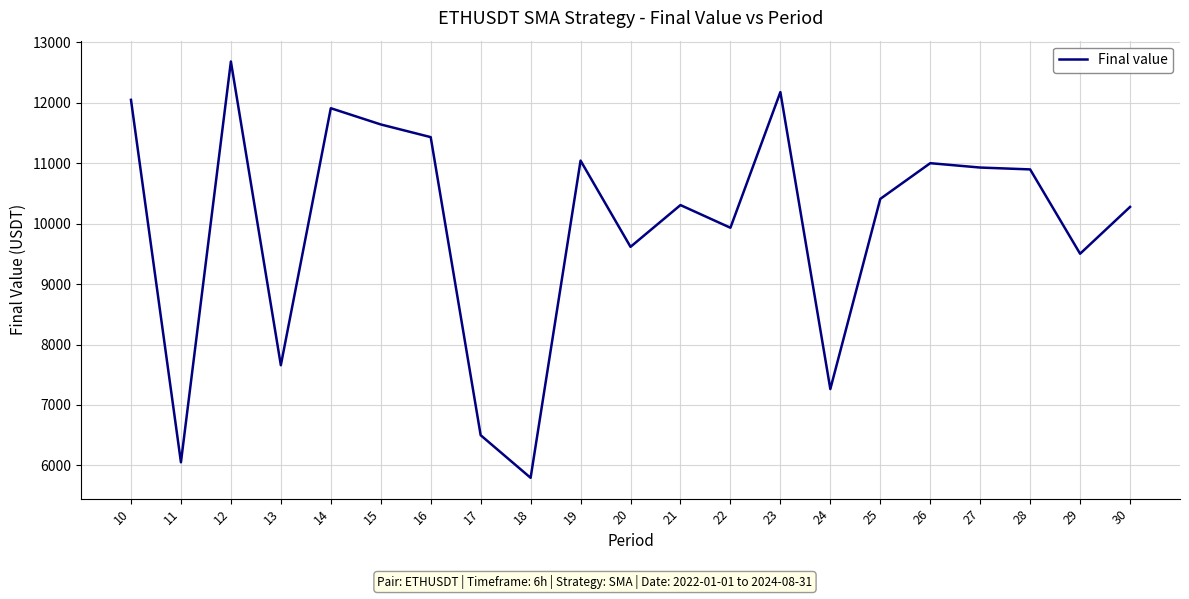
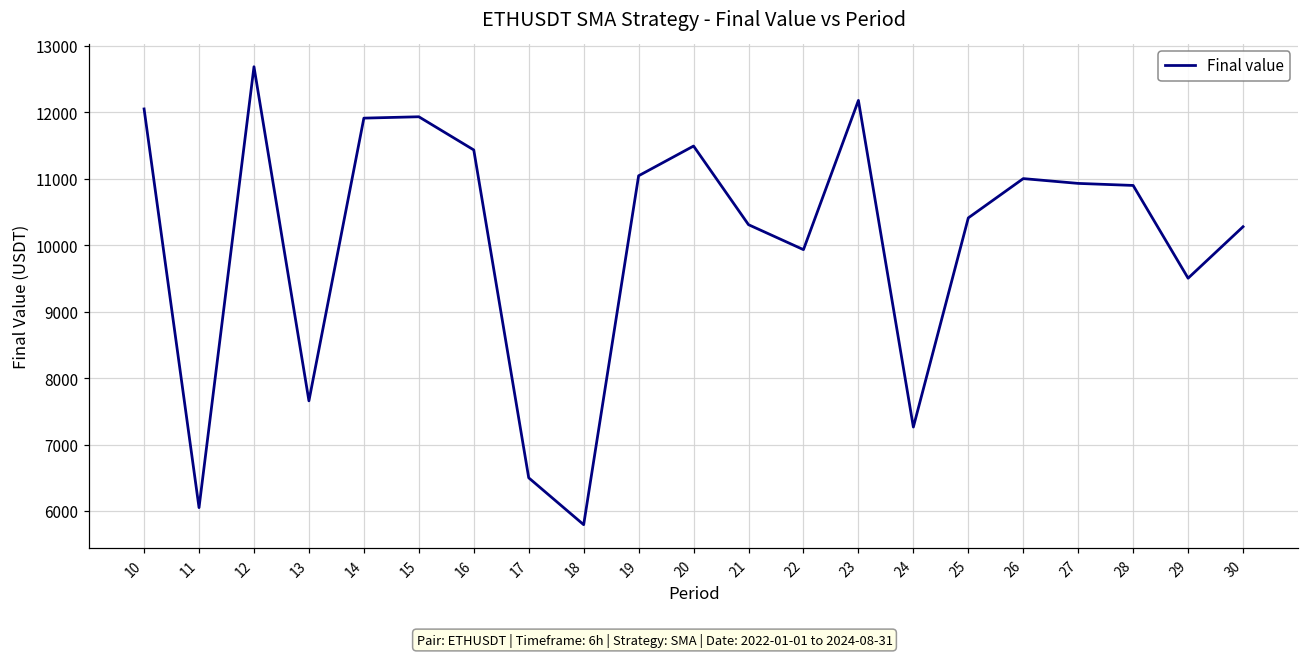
  {
    "10": 12000,
    "11": 6100,
    "12": 12700,
    "13": 7700,
    "14": 11900,
-   "15": 11600,
+   "15": 11900,
    "16": 11400,
    "17": 6500,
    "18": 5800,
    "19": 11000,
-   "20": 9600,
+   "20": 11500,
    "21": 10300,
    "22": 9900,
    "23": 12200,
    "24": 7300,
    "25": 10400,
    "26": 11000,
    "27": 10900,
    "28": 10900,
    "29": 9500,
    "30": 10300
  }
